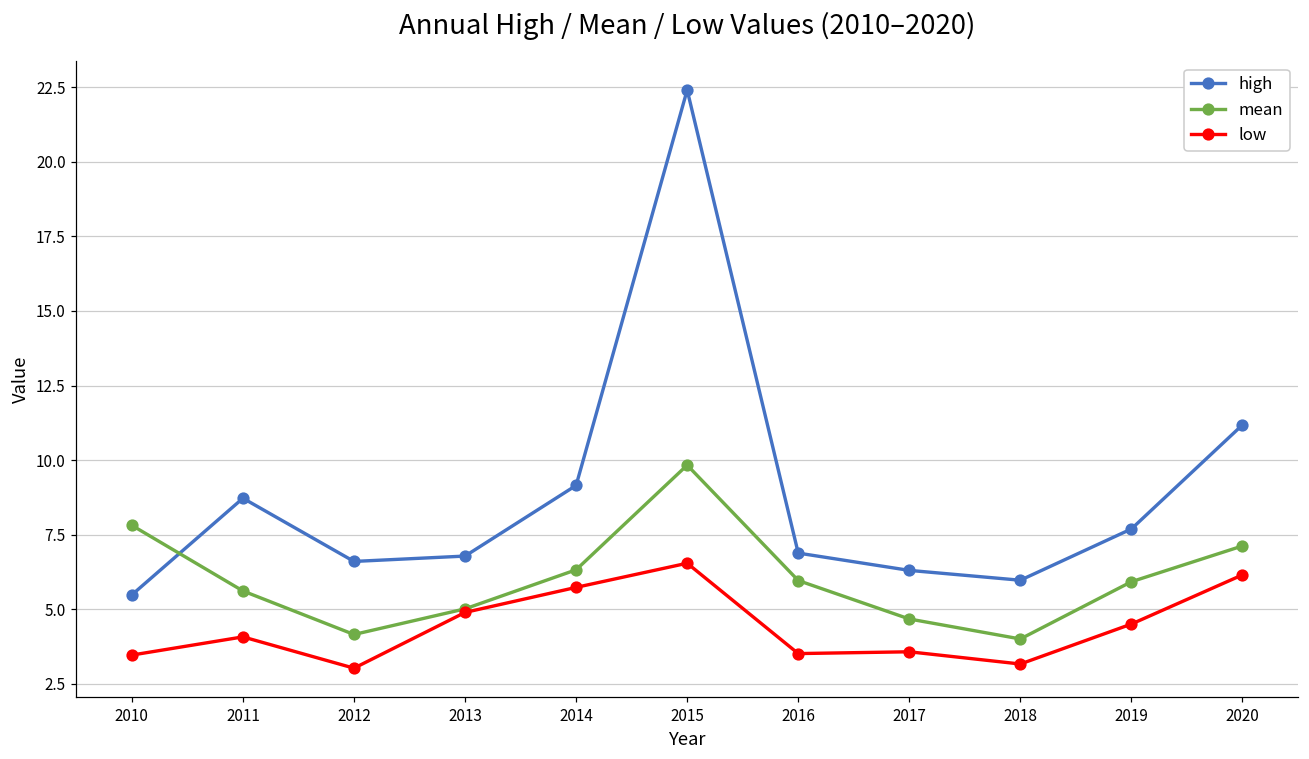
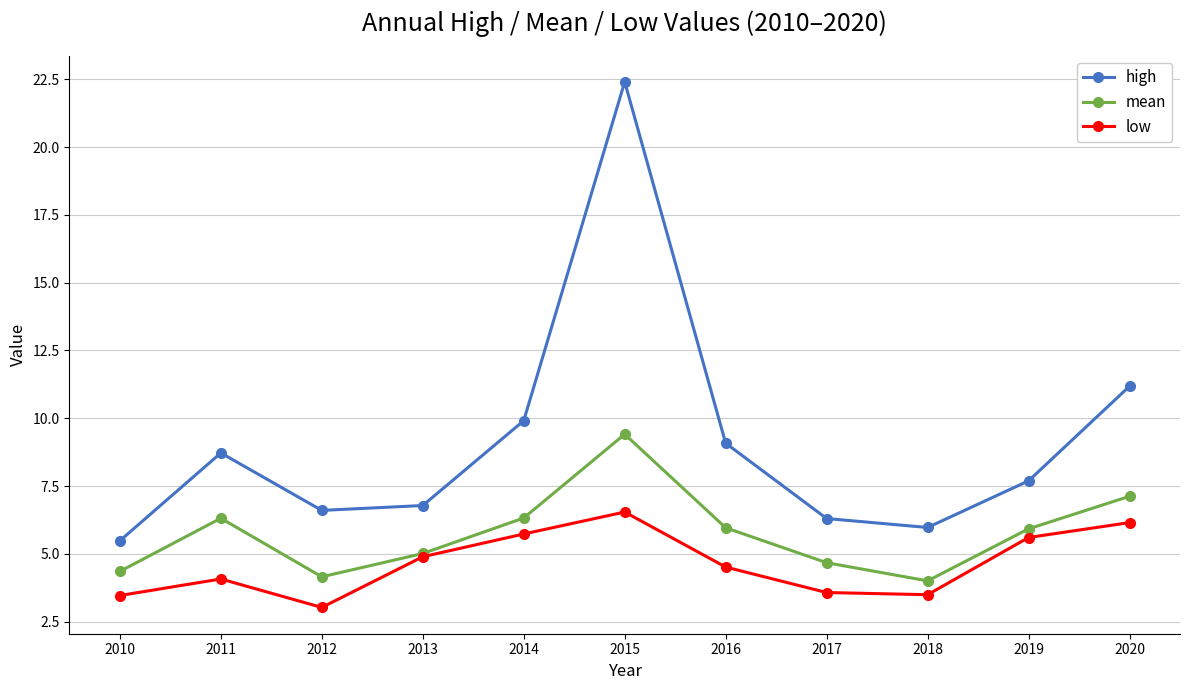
  {
    "high": {
      "2010": 5.5,
      "2011": 8.7,
      "2012": 6.6,
      "2013": 6.8,
-     "2014": 9.2,
+     "2014": 9.9,
      "2015": 22.4,
-     "2016": 6.9,
+     "2016": 9.1,
      "2017": 6.3,
      "2018": 6.0,
      "2019": 7.7,
      "2020": 11.2
    },
    "mean": {
-     "2010": 7.8,
-     "2011": 5.6,
+     "2010": 4.4,
+     "2011": 6.3,
      "2012": 4.2,
      "2013": 5.0,
      "2014": 6.3,
-     "2015": 9.8,
+     "2015": 9.4,
      "2016": 6.0,
      "2017": 4.7,
      "2018": 4.0,
      "2019": 5.9,
      "2020": 7.1
    },
    "low": {
      "2010": 3.5,
      "2011": 4.1,
      "2012": 3.0,
      "2013": 4.9,
      "2014": 5.7,
      "2015": 6.5,
-     "2016": 3.5,
+     "2016": 4.5,
      "2017": 3.6,
-     "2018": 3.2,
-     "2019": 4.5,
+     "2018": 3.5,
+     "2019": 5.6,
      "2020": 6.2
    }
  }
